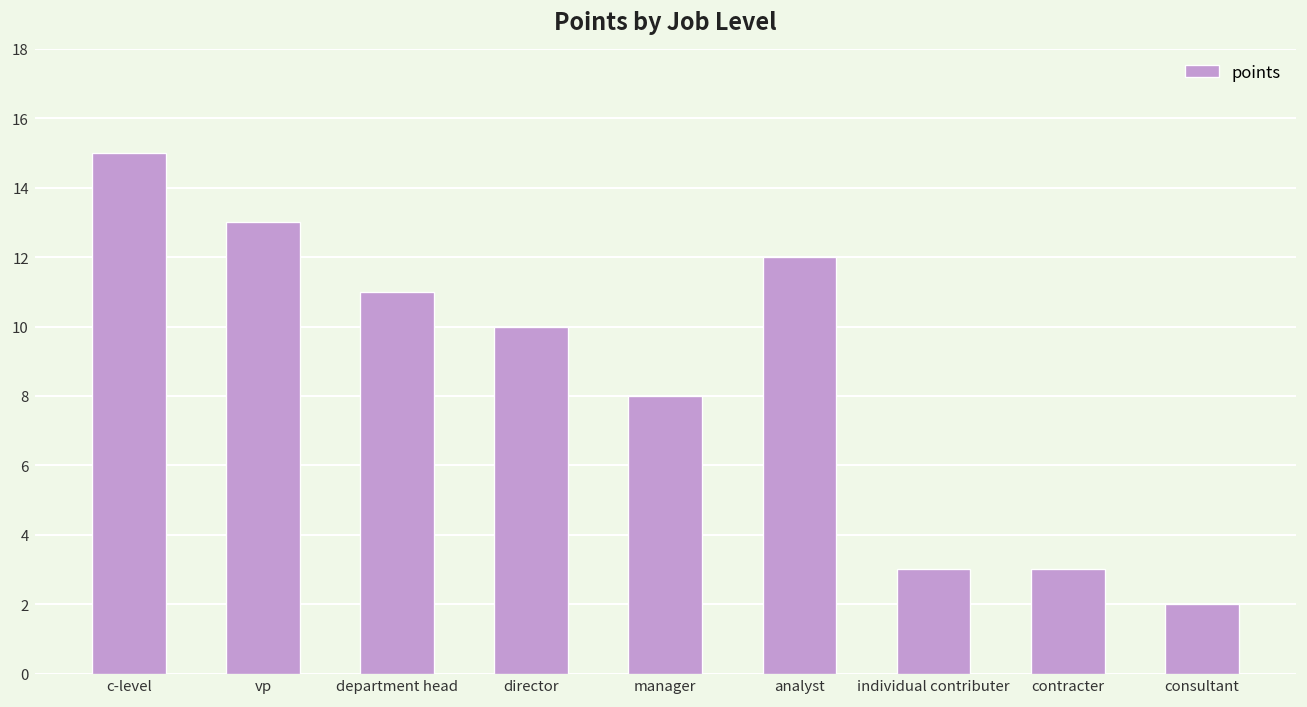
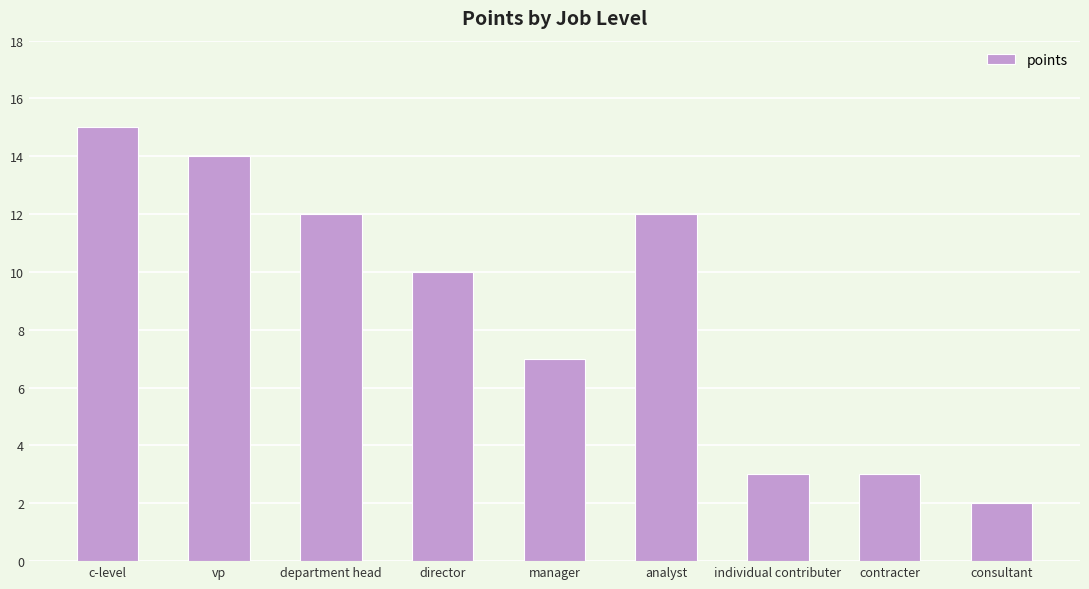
  {
    "c-level": 15,
-   "vp": 13,
-   "department head": 11,
+   "vp": 14,
+   "department head": 12,
    "director": 10,
-   "manager": 8,
+   "manager": 7,
    "analyst": 12,
    "individual contributer": 3,
    "contracter": 3,
    "consultant": 2
  }
